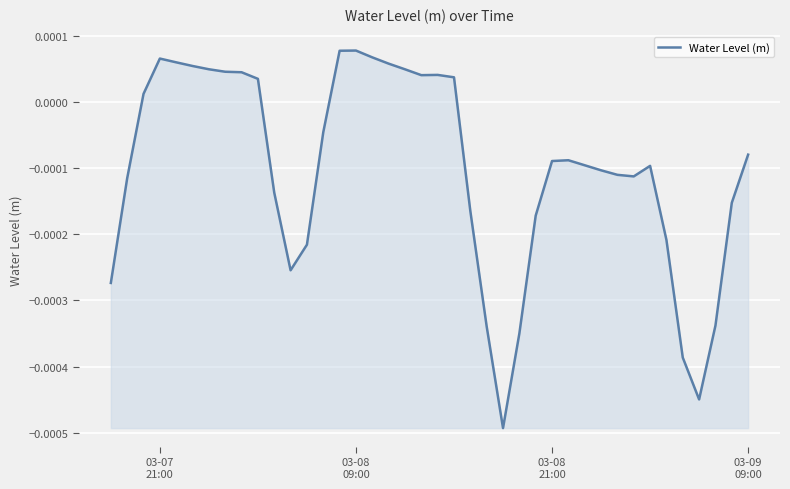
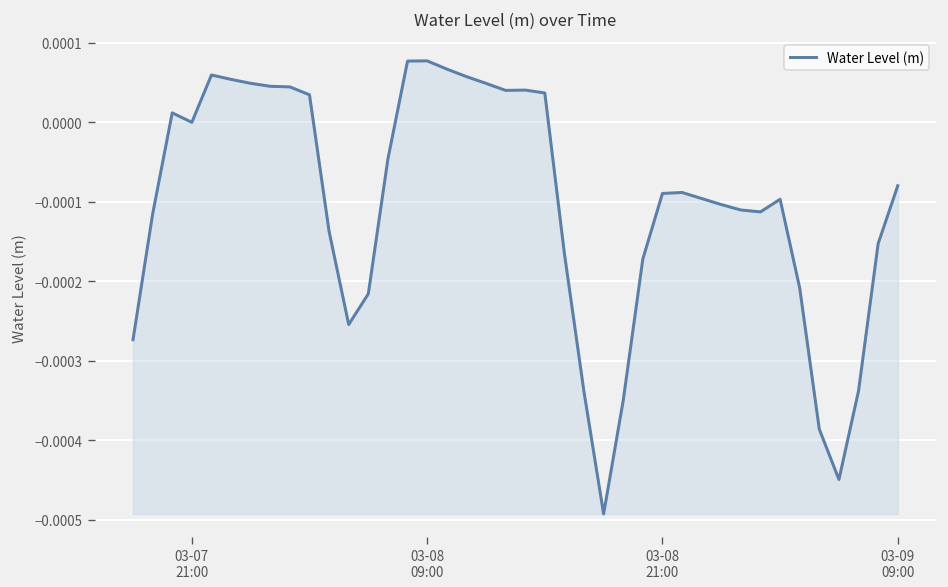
  {
-   "03-07 21:00": 0.0001,
+   "03-07 21:00": 0.0000,
    "03-08 09:00": 0.00008,
    "03-08 21:00": -0.00009,
    "03-09 09:00": -0.00008
  }
